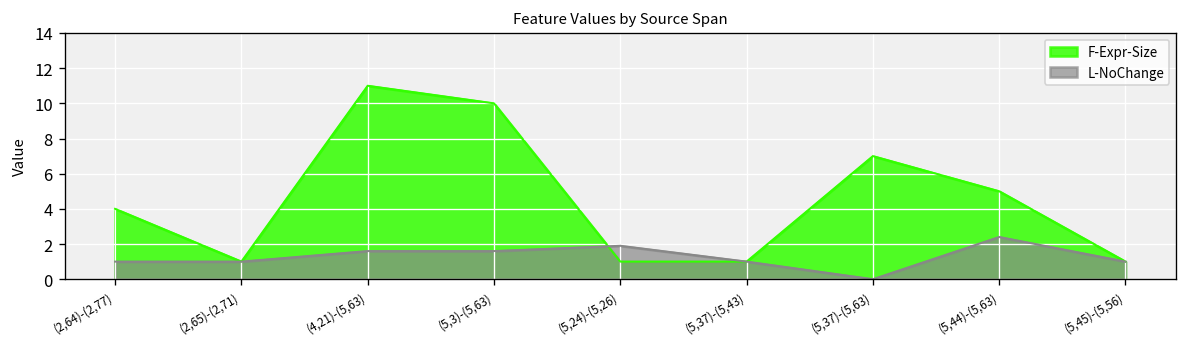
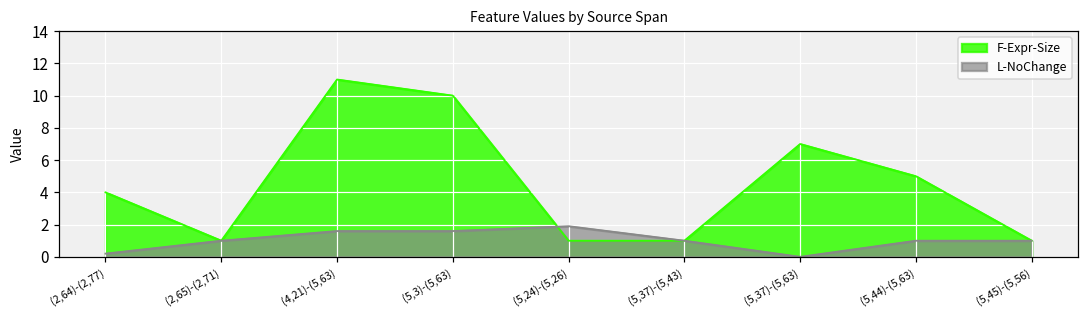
  {
    "F-Expr-Size": {
      "(2,64)-(2,77)": 4.0,
      "(4,21)-(5,63)": 11.0,
      "(5,3)-(5,63)": 10.0,
      "(5,24)-(5,26)": 1.0,
      "(5,37)-(5,63)": 7.0,
      "(5,44)-(5,63)": 5.0
    },
    "L-NoChange": {
-     "(2,64)-(2,77)": 1.0,
+     "(2,64)-(2,77)": 0.2,
      "(4,21)-(5,63)": 1.6,
      "(5,3)-(5,63)": 1.6,
      "(5,24)-(5,26)": 1.9,
      "(5,37)-(5,63)": 0.0,
-     "(5,44)-(5,63)": 2.4
+     "(5,44)-(5,63)": 1.0
    }
  }
